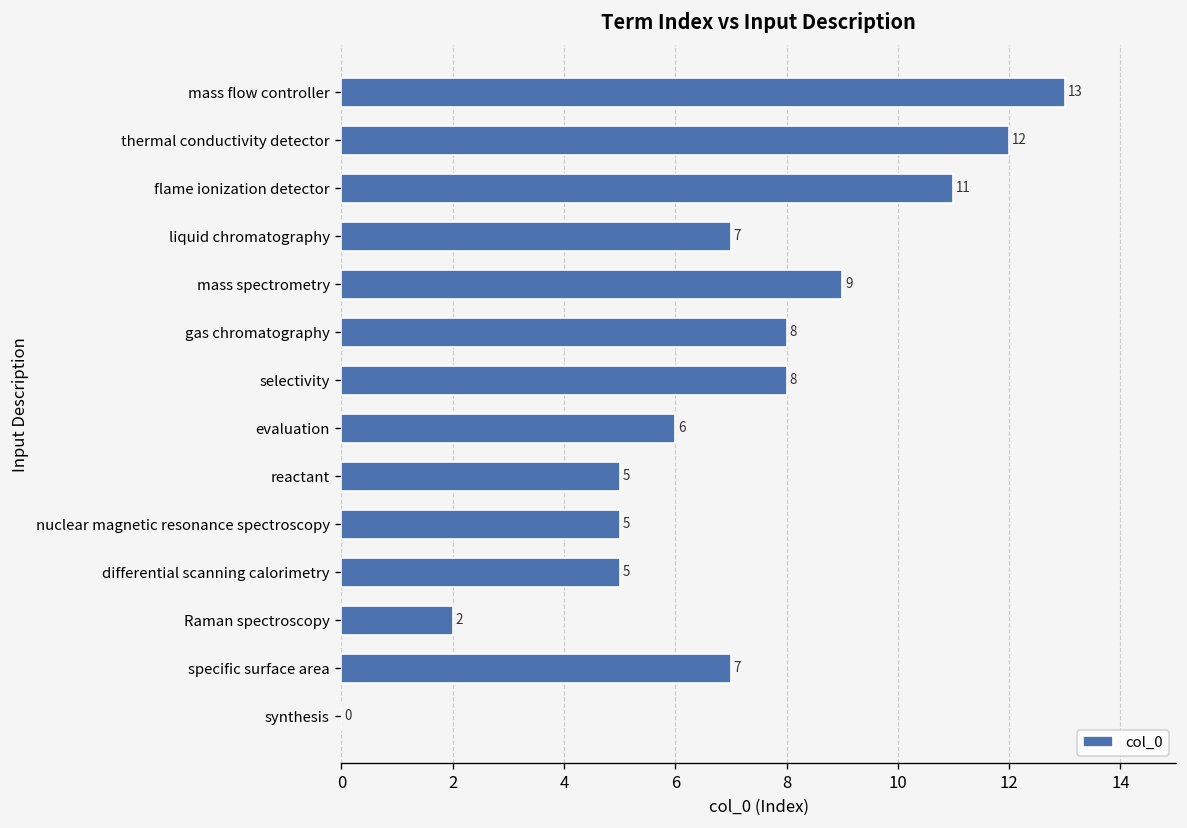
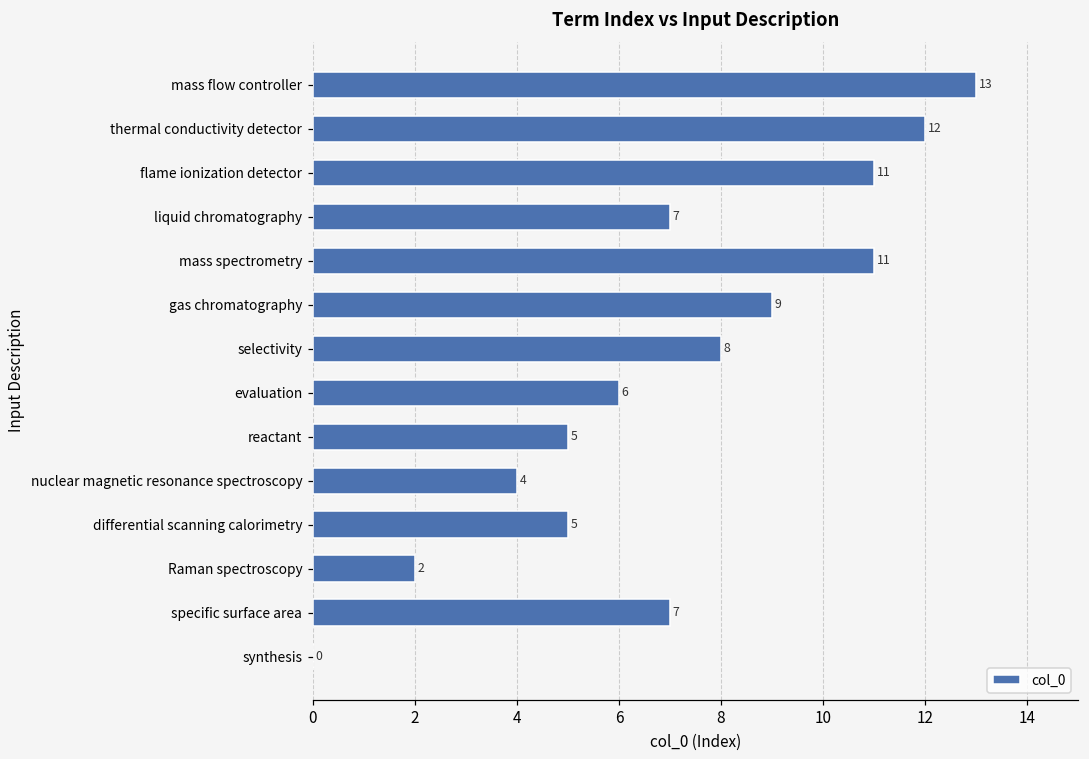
  {
    "mass flow controller": 13,
    "thermal conductivity detector": 12,
    "flame ionization detector": 11,
    "liquid chromatography": 7,
-   "mass spectrometry": 9,
-   "gas chromatography": 8,
+   "mass spectrometry": 11,
+   "gas chromatography": 9,
    "selectivity": 8,
    "evaluation": 6,
    "reactant": 5,
-   "nuclear magnetic resonance spectroscopy": 5,
+   "nuclear magnetic resonance spectroscopy": 4,
    "differential scanning calorimetry": 5,
    "Raman spectroscopy": 2,
    "specific surface area": 7,
    "synthesis": 0
  }
